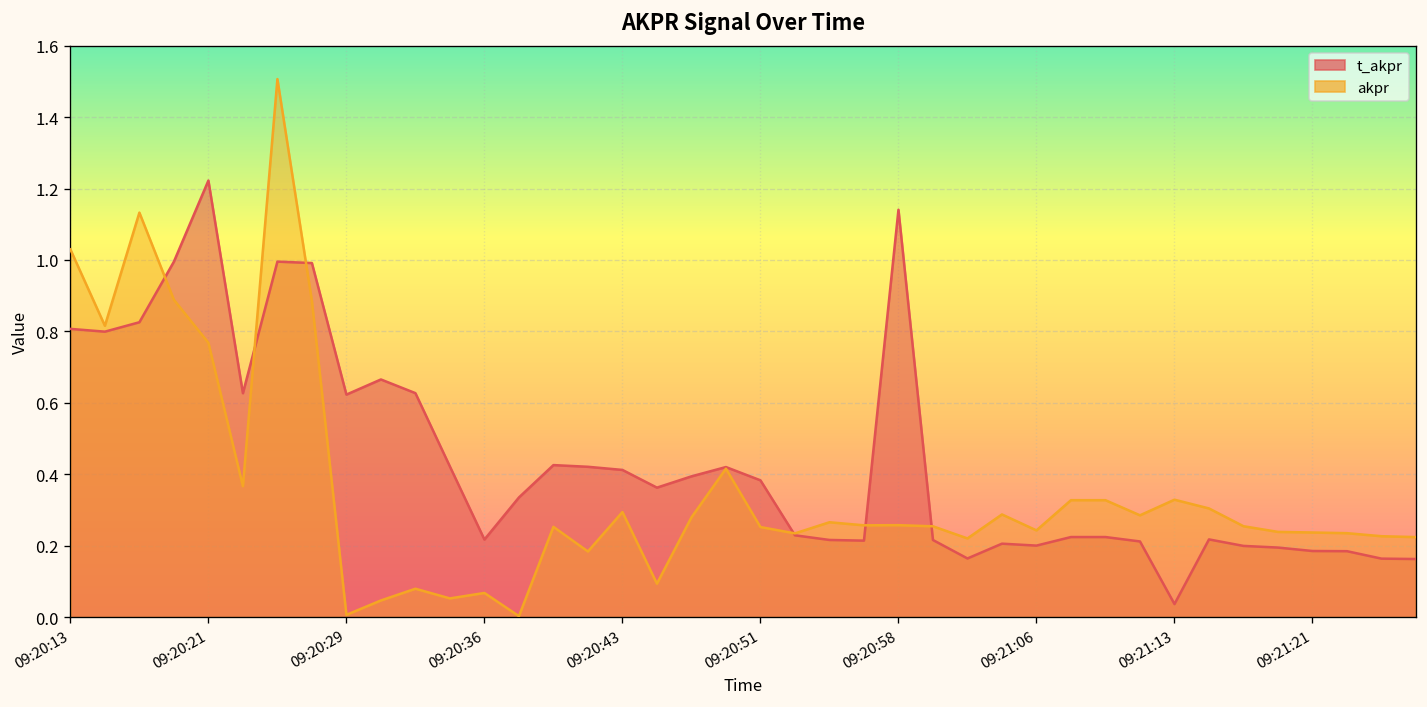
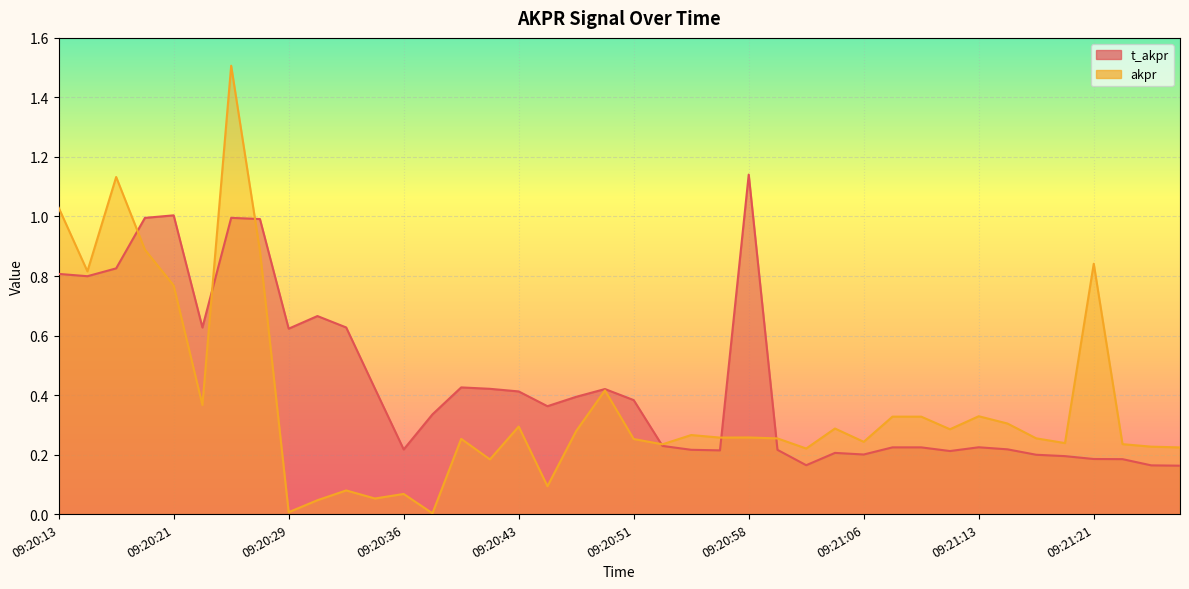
  {
    "t_akpr": {
      "09:20:13": 0.81,
-     "09:20:21": 1.22,
+     "09:20:21": 1.00,
      "09:20:29": 0.62,
      "09:20:36": 0.22,
      "09:20:43": 0.41,
      "09:20:51": 0.38,
      "09:20:58": 1.14,
      "09:21:06": 0.20,
-     "09:21:13": 0.04,
+     "09:21:13": 0.22,
      "09:21:21": 0.19
    },
    "akpr": {
      "09:20:13": 1.03,
      "09:20:21": 0.77,
      "09:20:29": 0.01,
      "09:20:36": 0.07,
      "09:20:43": 0.29,
      "09:20:51": 0.25,
      "09:20:58": 0.26,
      "09:21:06": 0.24,
      "09:21:13": 0.33,
-     "09:21:21": 0.24
+     "09:21:21": 0.84
    }
  }
